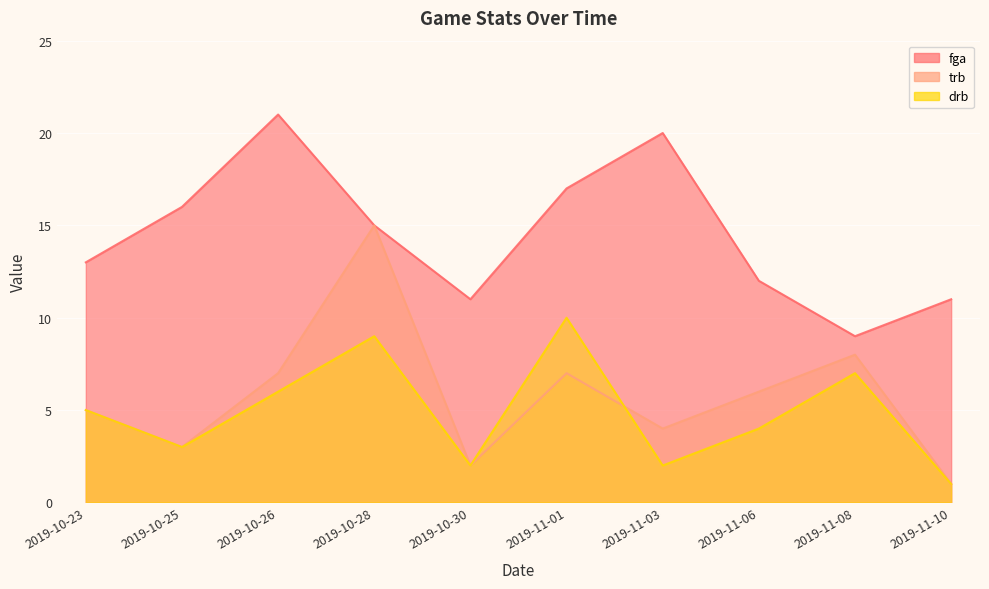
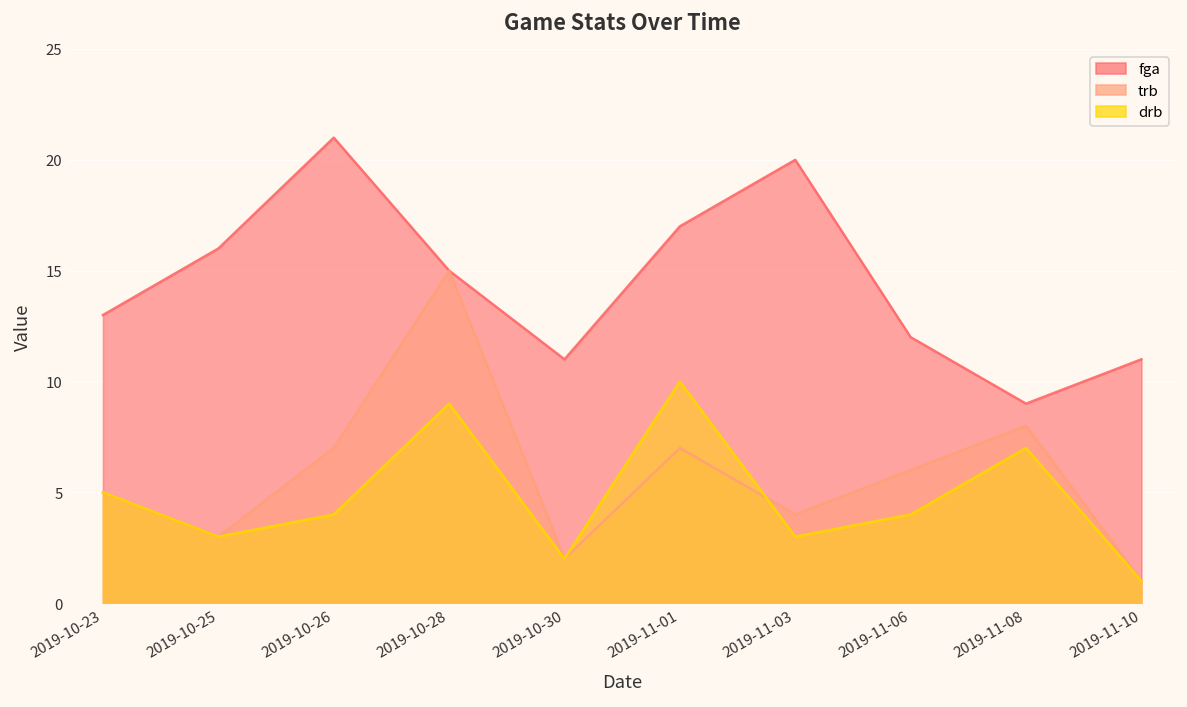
  {
    "drb": {
-     "2019-10-26": 6,
+     "2019-10-26": 4,
      "2019-10-28": 9,
      "2019-11-01": 10,
-     "2019-11-03": 2,
+     "2019-11-03": 3,
      "2019-11-06": 4,
      "2019-11-08": 7
    }
  }
